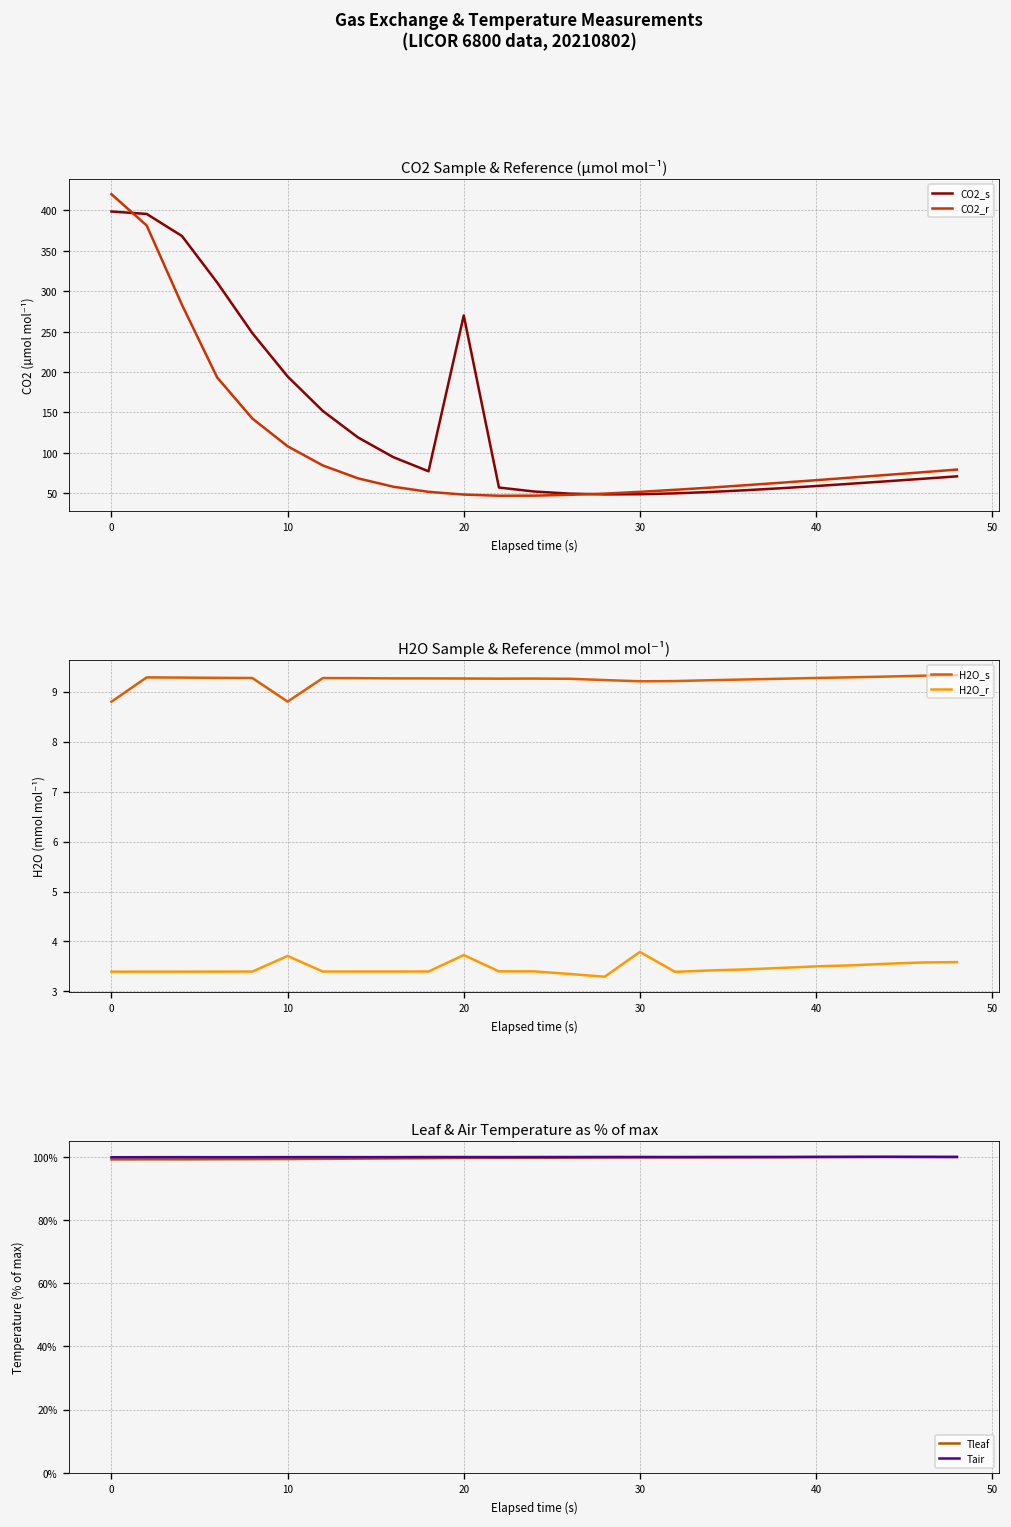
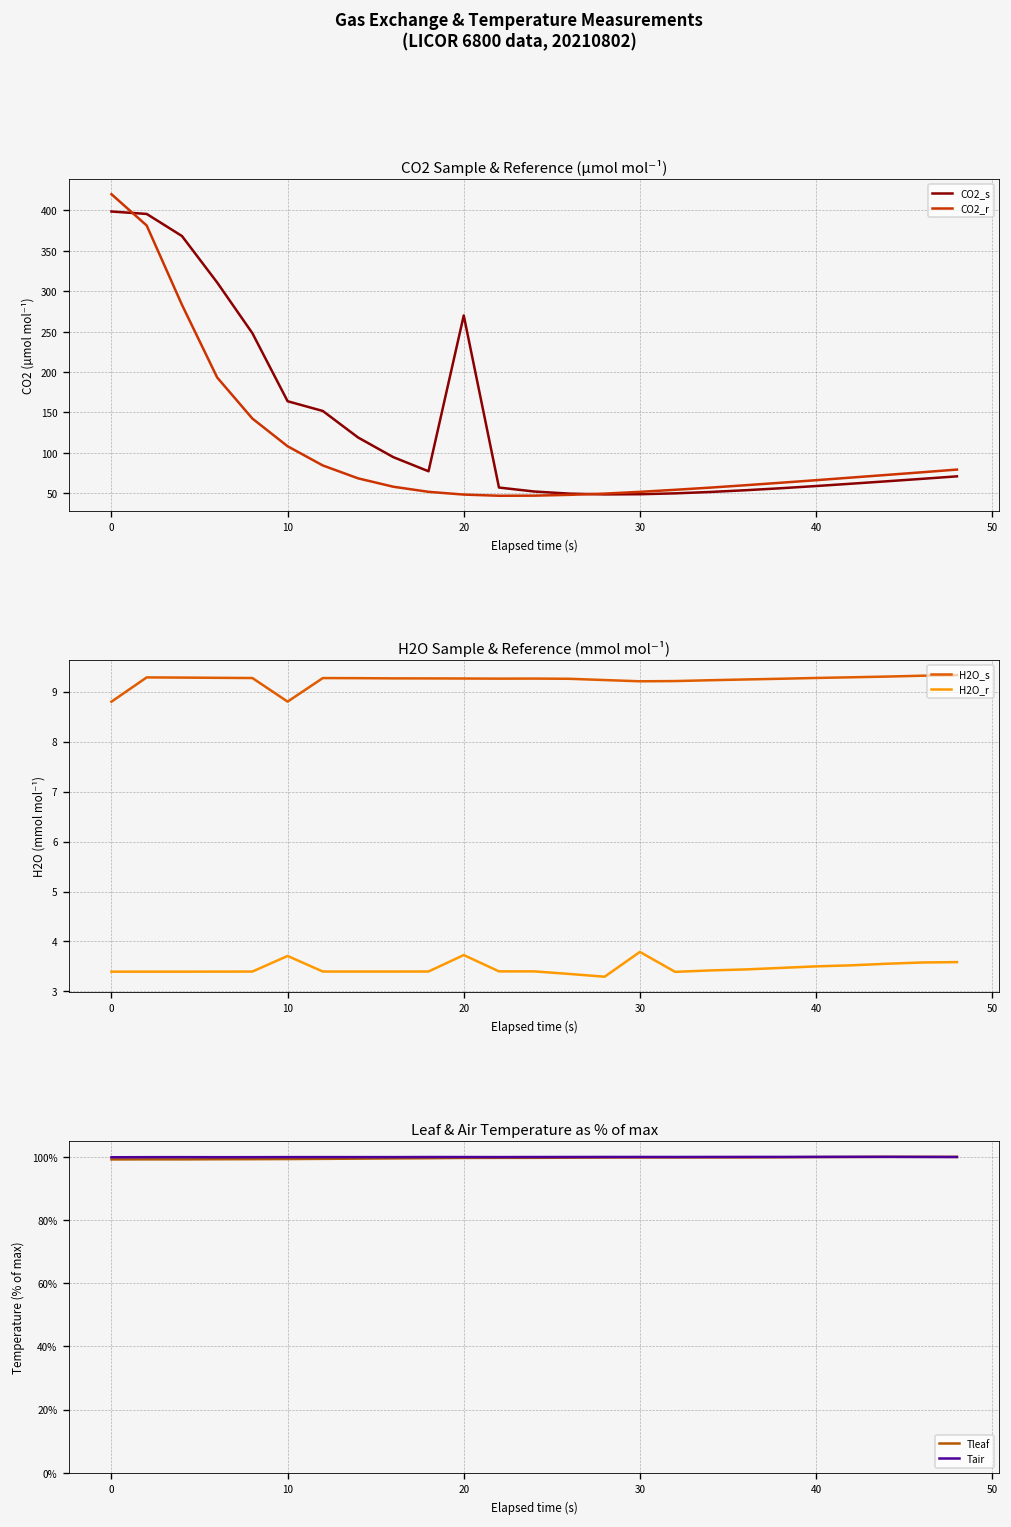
  {
    "CO2 Sample & Reference (µmol mol⁻¹)": {
      "CO2_s": {
        "0": 400,
-       "10": 190,
+       "10": 160,
        "20": 270,
        "40": 60
      },
      "CO2_r": {
        "0": 420,
        "10": 110,
        "20": 50,
        "40": 70
      }
    },
    "H2O Sample & Reference (mmol mol⁻¹)": {
      "H2O_s": {
        "0": 8.8,
        "10": 8.8,
        "20": 9.3,
        "30": 9.2,
        "40": 9.3
      },
      "H2O_r": {
        "0": 3.4,
        "10": 3.7,
        "20": 3.7,
        "30": 3.8,
        "40": 3.5
      }
    }
  }
